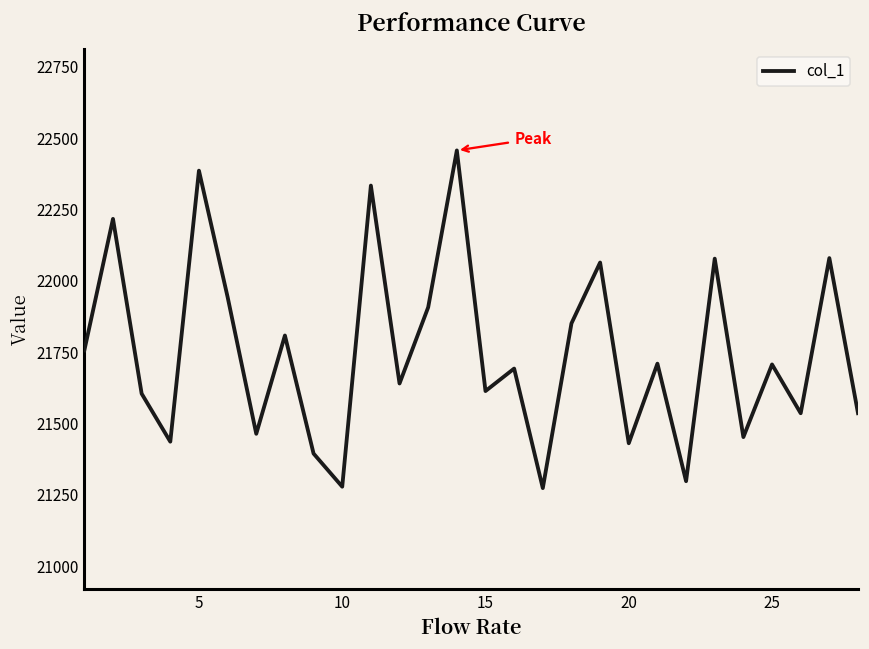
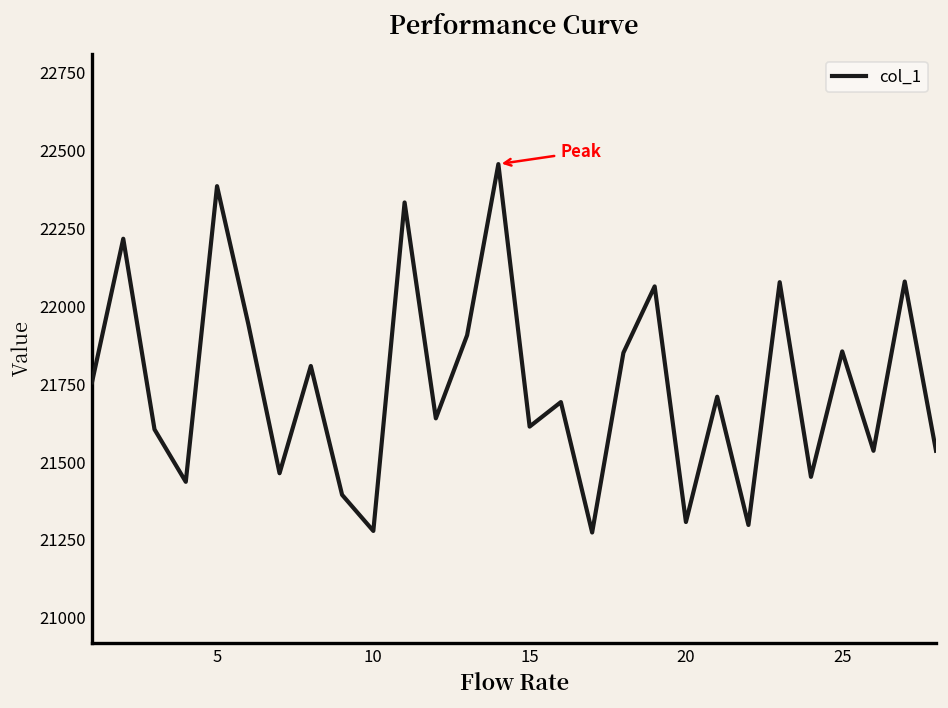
  {
    "5": 22390,
    "10": 21280,
    "15": 21610,
-   "20": 21430,
-   "25": 21710
+   "20": 21310,
+   "25": 21860
  }
